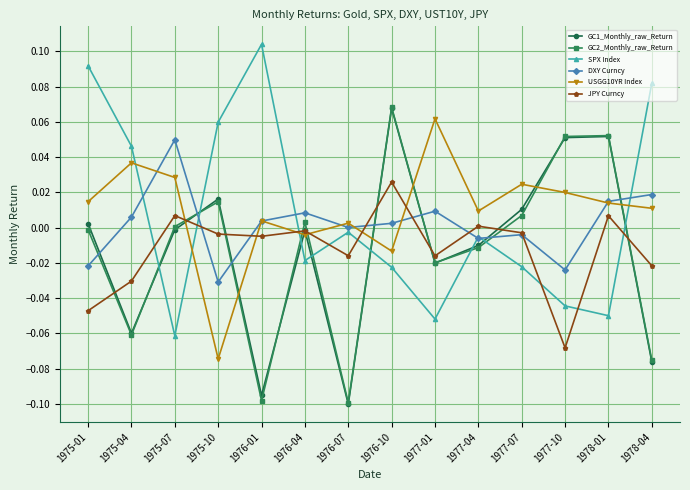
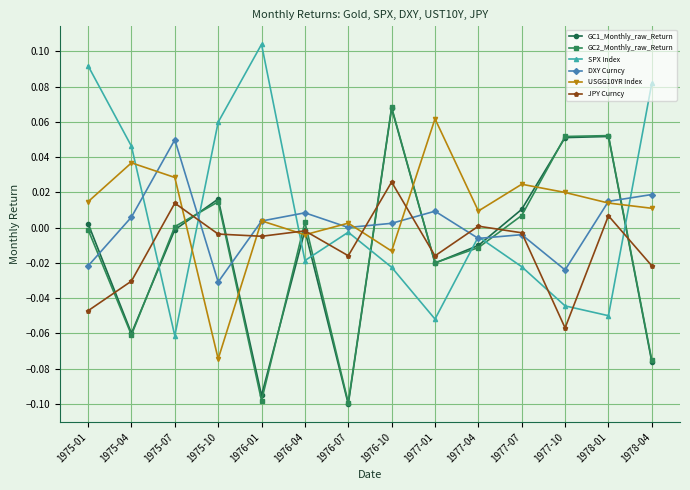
  {
    "USGG10YR Index": {
      "1975-01": 0.015,
      "1975-04": 0.037,
      "1975-07": 0.028,
      "1975-10": -0.074,
      "1976-04": -0.004,
      "1976-07": 0.003,
      "1976-10": -0.013,
      "1977-01": 0.062,
      "1977-04": 0.009,
      "1977-07": 0.025,
      "1977-10": 0.020,
      "1978-04": 0.011
    },
    "JPY Curncy": {
      "1975-01": -0.047,
      "1975-04": -0.030,
-     "1975-07": 0.007,
+     "1975-07": 0.014,
      "1975-10": -0.004,
      "1976-01": -0.005,
      "1976-07": -0.016,
      "1976-10": 0.026,
      "1977-01": -0.016,
      "1977-04": 0.001,
-     "1977-10": -0.068,
+     "1977-10": -0.057,
      "1978-01": 0.007,
      "1978-04": -0.022
    }
  }
